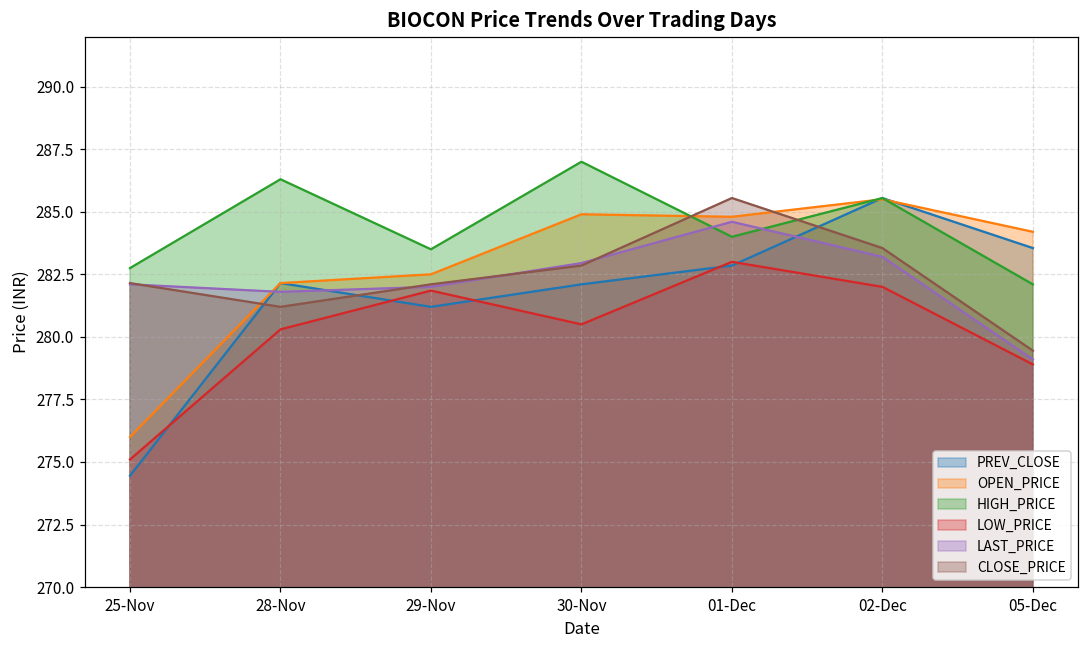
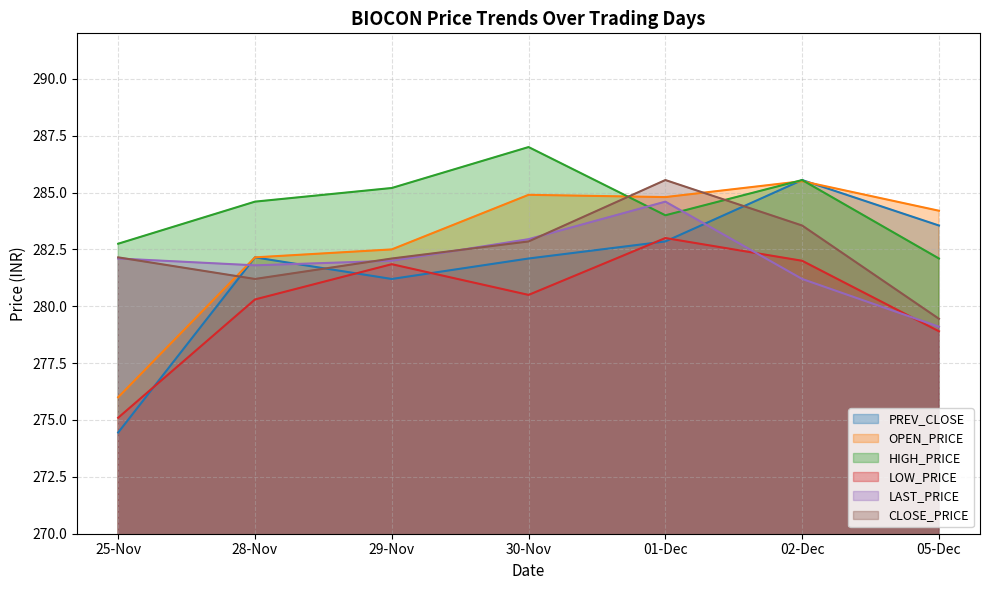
  {
    "PREV_CLOSE": {
      "25-Nov": 274.5,
      "29-Nov": 281.2,
      "30-Nov": 282.1,
      "01-Dec": 282.9,
      "05-Dec": 283.6
    },
    "HIGH_PRICE": {
      "25-Nov": 282.8,
-     "28-Nov": 286.3,
-     "29-Nov": 283.5,
+     "28-Nov": 284.6,
+     "29-Nov": 285.2,
      "30-Nov": 287.0,
      "01-Dec": 284.0,
      "05-Dec": 282.1
    },
    "LAST_PRICE": {
      "28-Nov": 281.8,
      "01-Dec": 284.6,
-     "02-Dec": 283.2,
+     "02-Dec": 281.2,
      "05-Dec": 279.1
    }
  }
